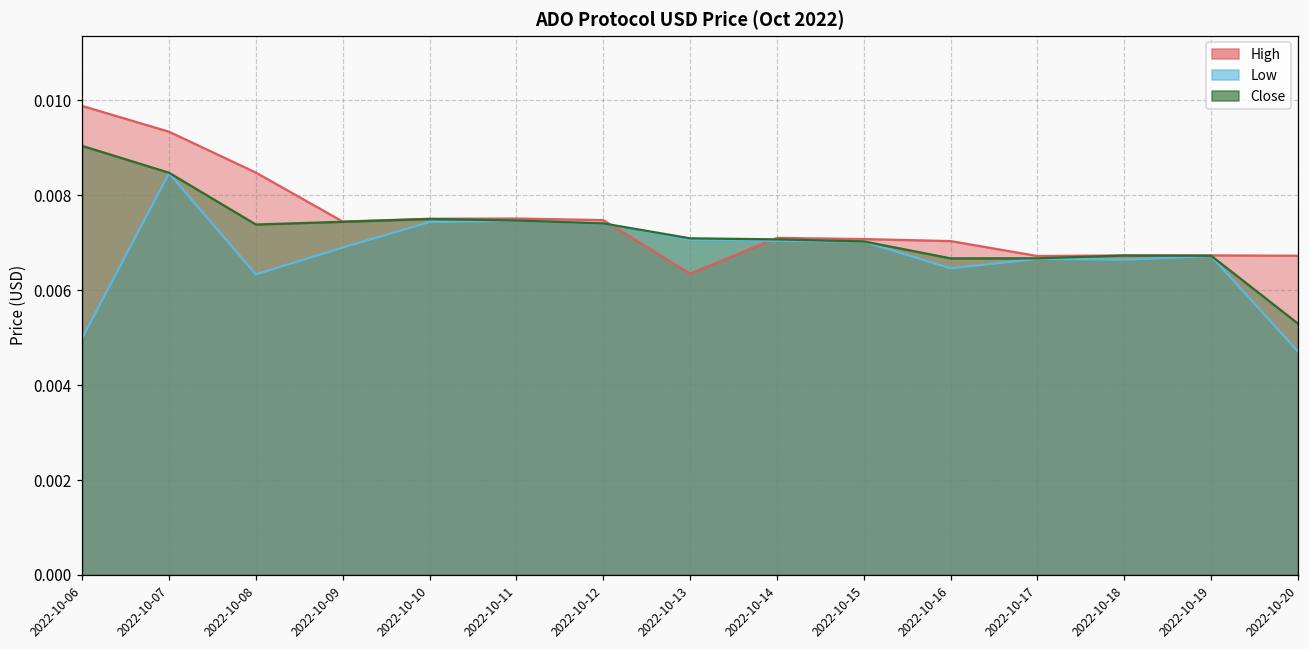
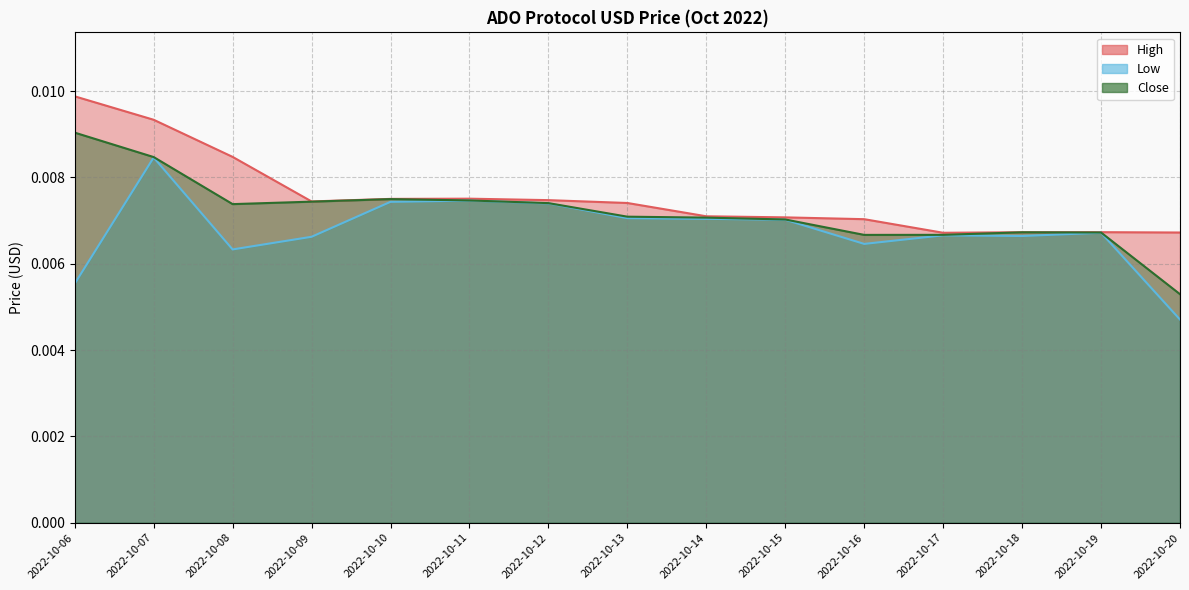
  {
    "High": {
      "2022-10-06": 0.0099,
      "2022-10-07": 0.0093,
      "2022-10-08": 0.0085,
      "2022-10-12": 0.0075,
-     "2022-10-13": 0.0063,
+     "2022-10-13": 0.0074,
      "2022-10-16": 0.0070,
      "2022-10-20": 0.0067
    },
    "Low": {
-     "2022-10-06": 0.0050,
+     "2022-10-06": 0.0055,
      "2022-10-08": 0.0063,
-     "2022-10-09": 0.0069,
+     "2022-10-09": 0.0066,
      "2022-10-10": 0.0074,
      "2022-10-16": 0.0065,
      "2022-10-18": 0.0066,
      "2022-10-20": 0.0047
    },
    "Close": {
      "2022-10-06": 0.0090,
      "2022-10-08": 0.0074,
      "2022-10-16": 0.0067,
      "2022-10-20": 0.0053
    }
  }
